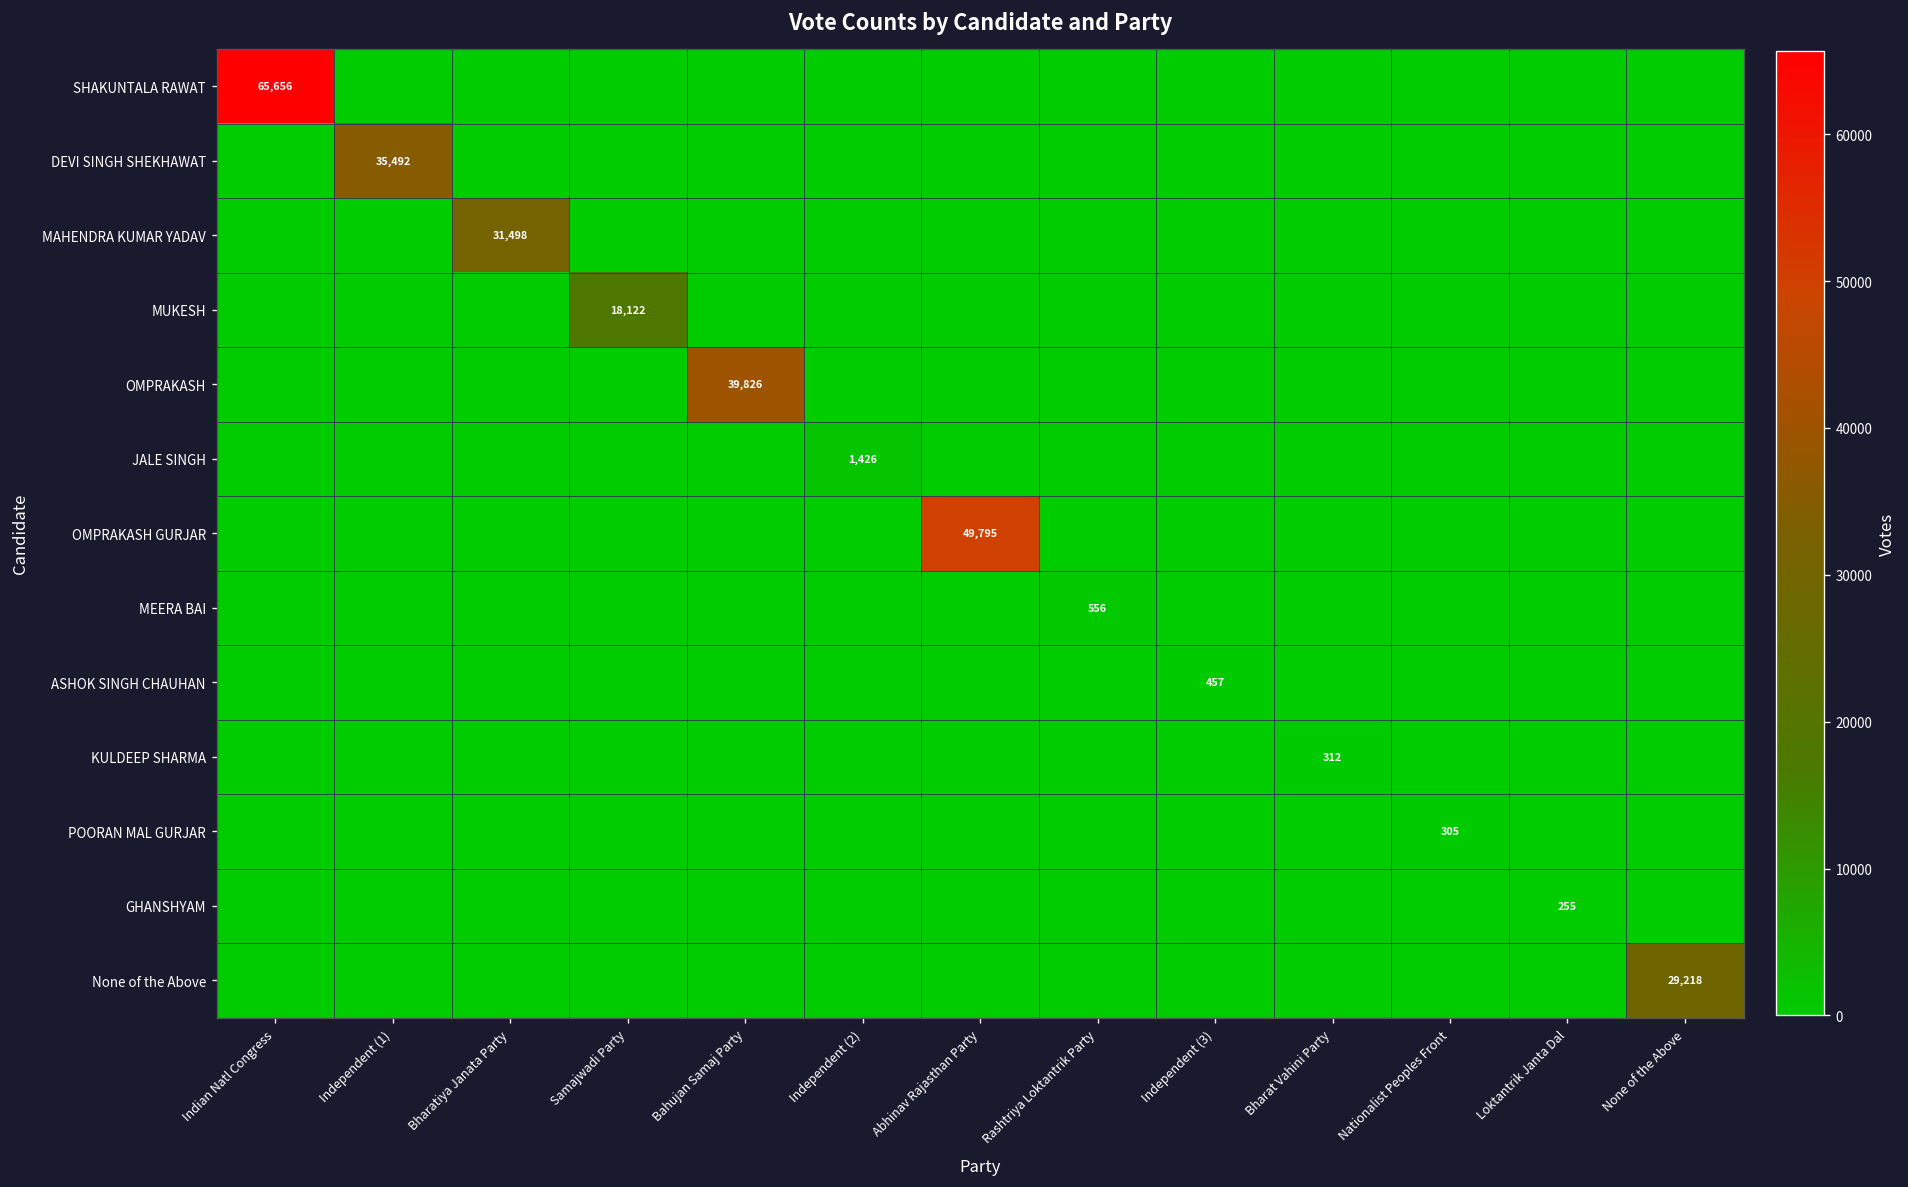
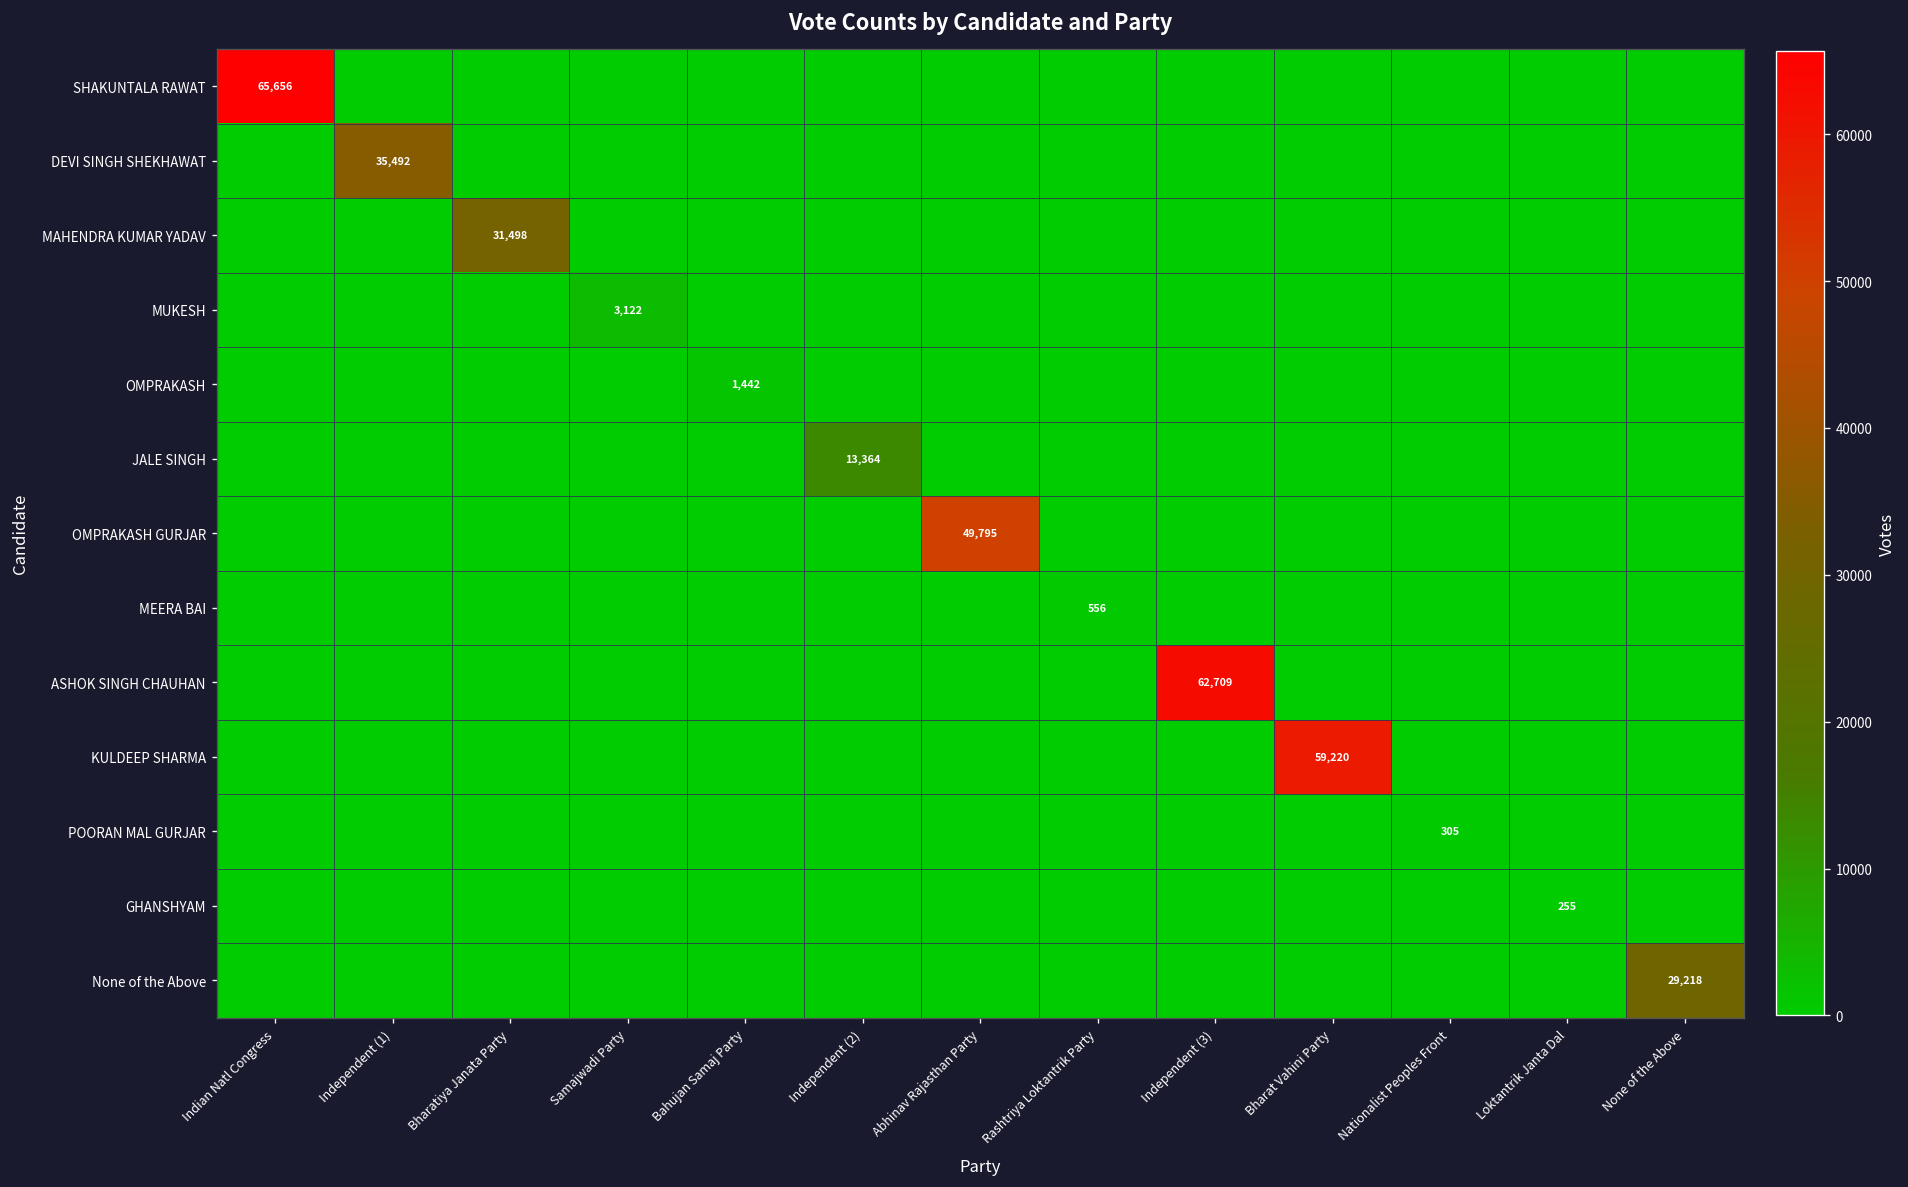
  {
    "SHAKUNTALA RAWAT": {
      "Indian Natl Congress": "65,656"
    },
    "DEVI SINGH SHEKHAWAT": {
      "Independent (1)": "35,492"
    },
    "MAHENDRA KUMAR YADAV": {
      "Bharatiya Janata Party": "31,498"
    },
    "MUKESH": {
-     "Samajwadi Party": "18,122"
+     "Samajwadi Party": "3,122"
    },
    "OMPRAKASH": {
-     "Bahujan Samaj Party": "39,826"
+     "Bahujan Samaj Party": "1,442"
    },
    "JALE SINGH": {
-     "Independent (2)": "1,426"
+     "Independent (2)": "13,364"
    },
    "OMPRAKASH GURJAR": {
      "Abhinav Rajasthan Party": "49,795"
    },
    "MEERA BAI": {
      "Rashtriya Loktantrik Party": "556"
    },
    "ASHOK SINGH CHAUHAN": {
-     "Independent (3)": "457"
+     "Independent (3)": "62,709"
    },
    "KULDEEP SHARMA": {
-     "Bharat Vahini Party": "312"
+     "Bharat Vahini Party": "59,220"
    },
    "POORAN MAL GURJAR": {
      "Nationalist Peoples Front": "305"
    },
    "GHANSHYAM": {
      "Loktantrik Janta Dal": "255"
    },
    "None of the Above": {
      "None of the Above": "29,218"
    }
  }
